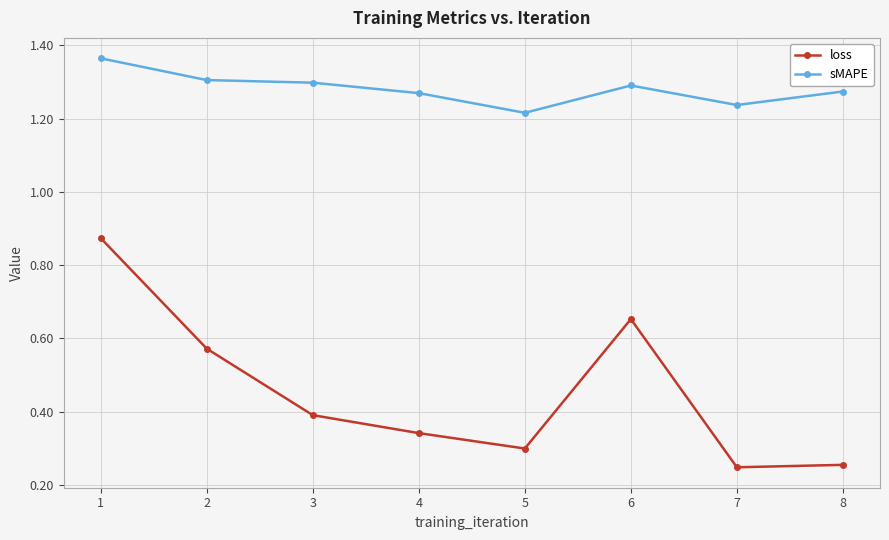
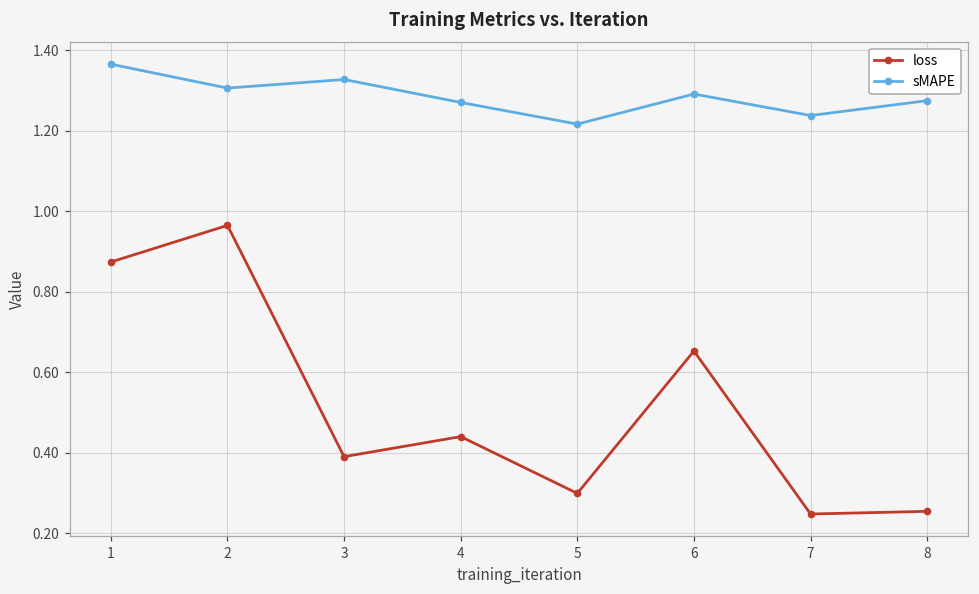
  {
    "loss": {
      "1": 0.87,
-     "2": 0.57,
+     "2": 0.96,
      "3": 0.39,
-     "4": 0.34,
+     "4": 0.44,
      "5": 0.30,
      "6": 0.65,
      "7": 0.25,
      "8": 0.25
    },
    "sMAPE": {
      "1": 1.36,
      "2": 1.31,
-     "3": 1.30,
+     "3": 1.33,
      "4": 1.27,
      "5": 1.22,
      "6": 1.29,
      "7": 1.24,
      "8": 1.27
    }
  }
